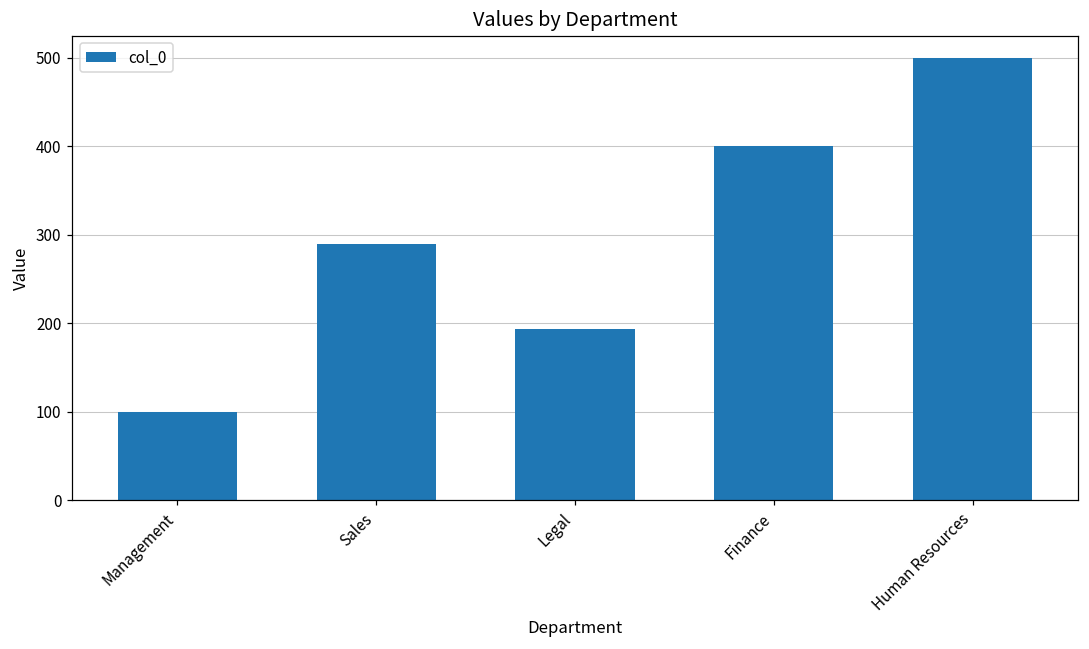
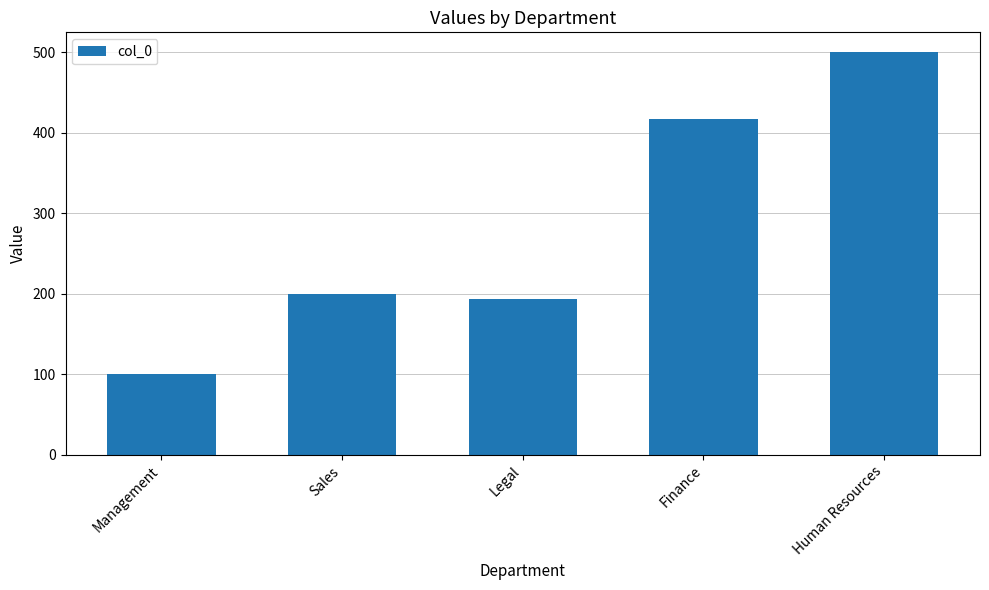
  {
    "Management": 100,
-   "Sales": 290,
+   "Sales": 200,
    "Legal": 190,
-   "Finance": 400,
+   "Finance": 420,
    "Human Resources": 500
  }
